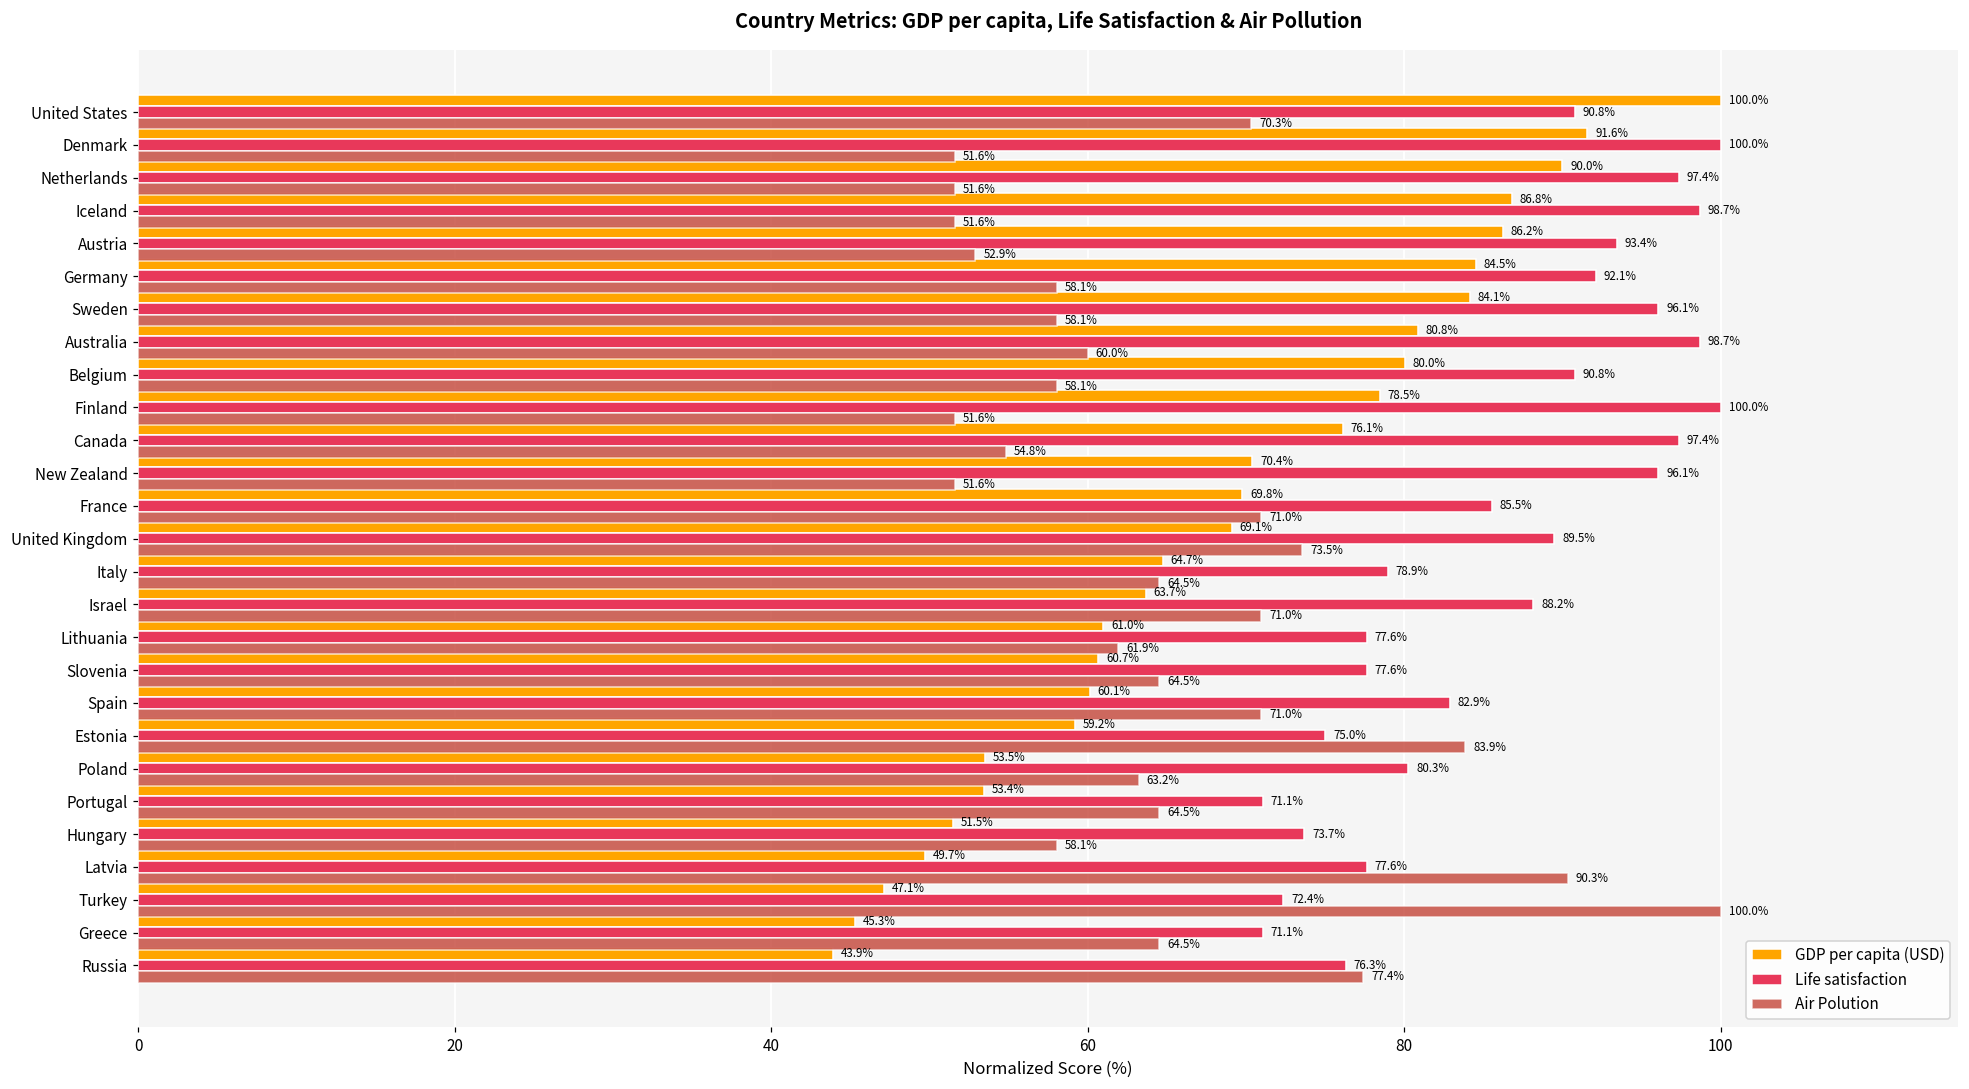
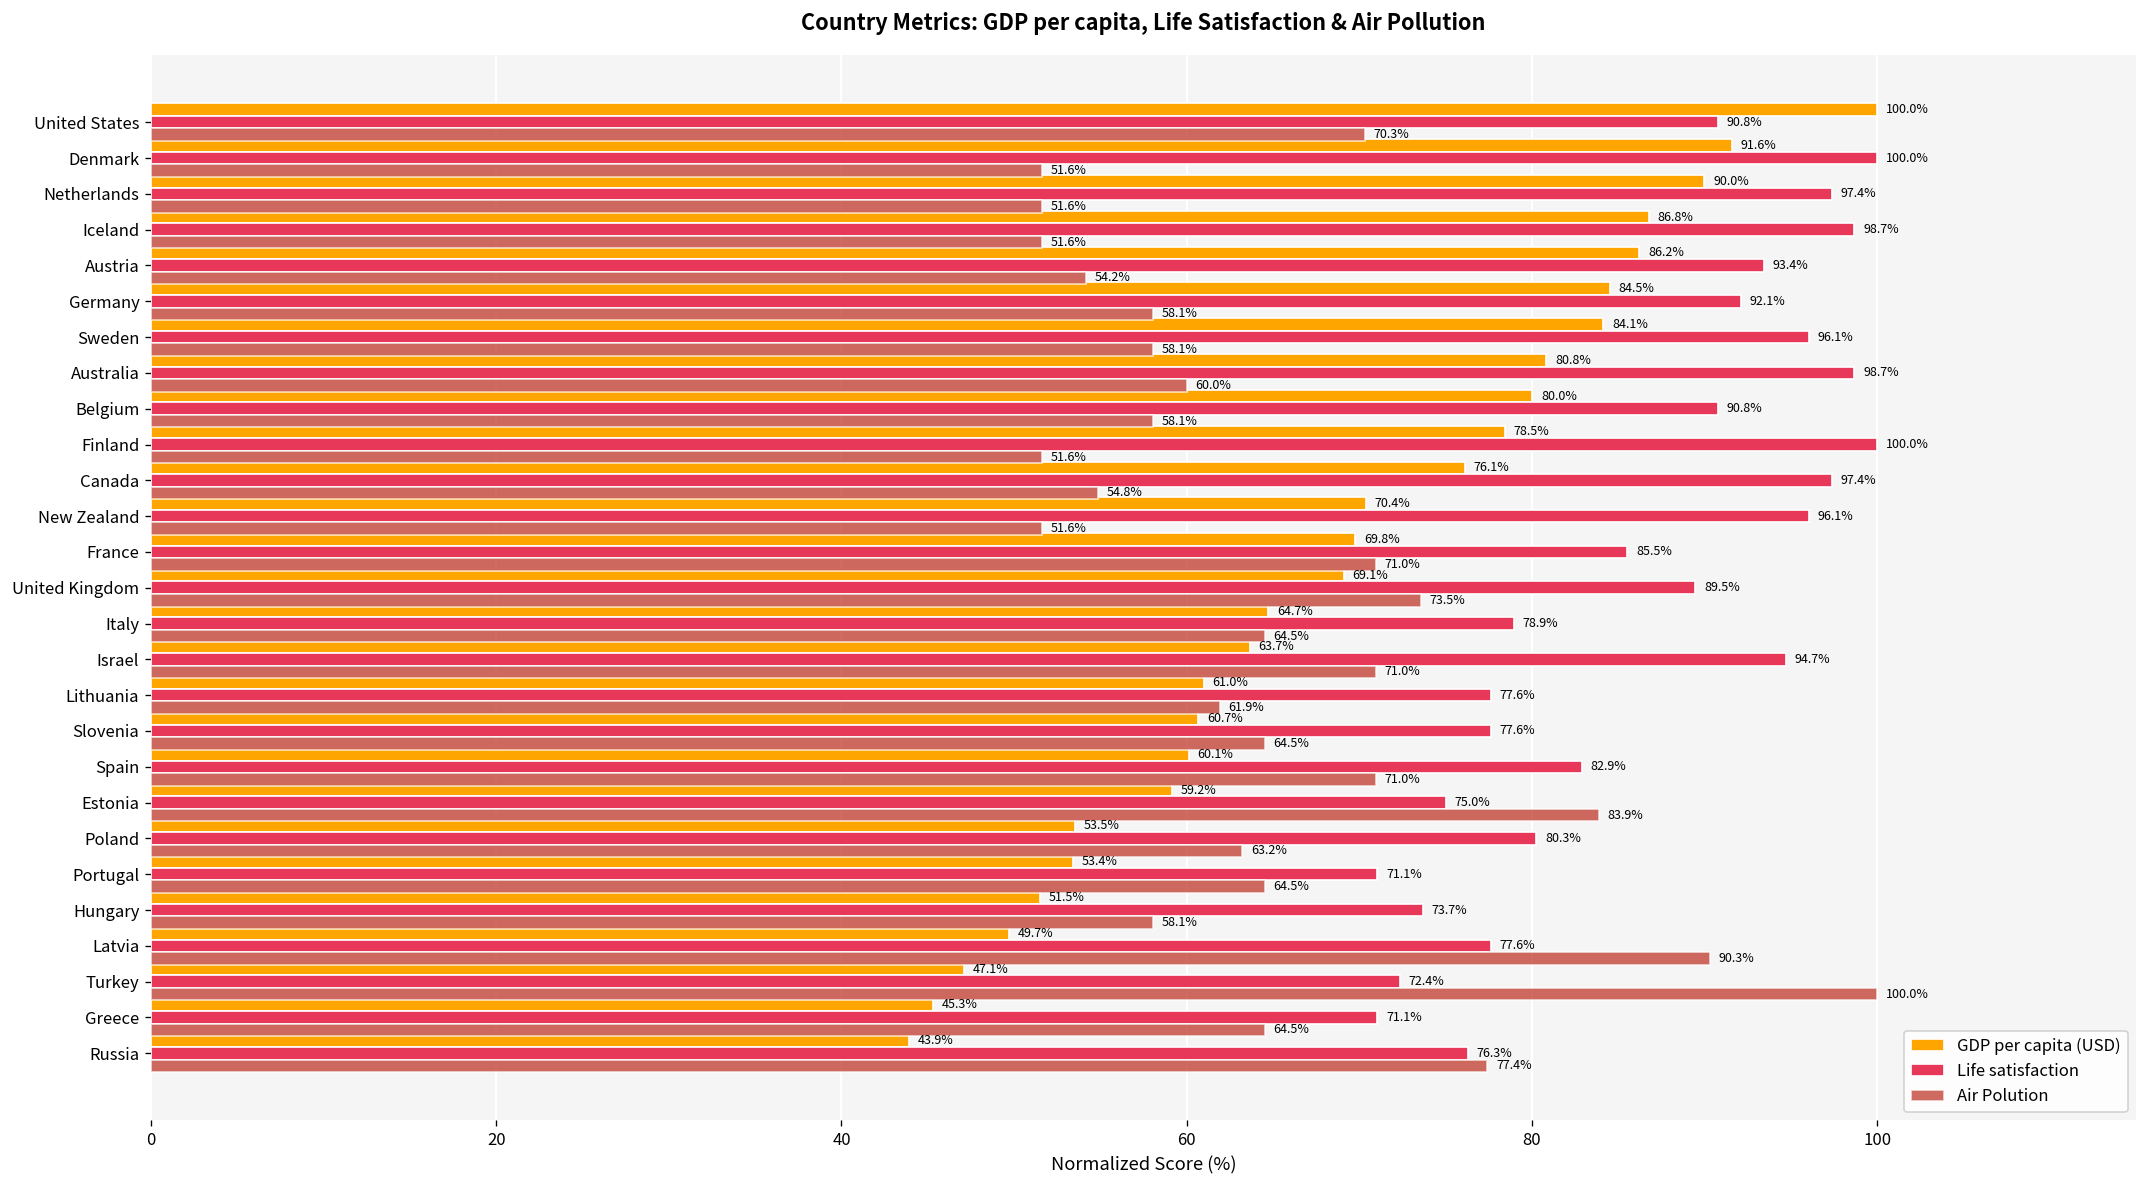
  {
    "GDP per capita (USD)": {
      "United States": "100.0%",
      "Denmark": "91.6%",
      "Netherlands": "90.0%",
      "Iceland": "86.8%",
      "Austria": "86.2%",
      "Germany": "84.5%",
      "Sweden": "84.1%",
      "Australia": "80.8%",
      "Belgium": "80.0%",
      "Finland": "78.5%",
      "Canada": "76.1%",
      "New Zealand": "70.4%",
      "France": "69.8%",
      "United Kingdom": "69.1%",
      "Italy": "64.7%",
      "Israel": "63.7%",
      "Lithuania": "61.0%",
      "Slovenia": "60.7%",
      "Spain": "60.1%",
      "Estonia": "59.2%",
      "Poland": "53.5%",
      "Portugal": "53.4%",
      "Hungary": "51.5%",
      "Latvia": "49.7%",
      "Turkey": "47.1%",
      "Greece": "45.3%",
      "Russia": "43.9%"
    },
    "Life satisfaction": {
      "United States": "90.8%",
      "Denmark": "100.0%",
      "Netherlands": "97.4%",
      "Iceland": "98.7%",
      "Austria": "93.4%",
      "Germany": "92.1%",
      "Sweden": "96.1%",
      "Australia": "98.7%",
      "Belgium": "90.8%",
      "Finland": "100.0%",
      "Canada": "97.4%",
      "New Zealand": "96.1%",
      "France": "85.5%",
      "United Kingdom": "89.5%",
      "Italy": "78.9%",
-     "Israel": "88.2%",
+     "Israel": "94.7%",
      "Lithuania": "77.6%",
      "Slovenia": "77.6%",
      "Spain": "82.9%",
      "Estonia": "75.0%",
      "Poland": "80.3%",
      "Portugal": "71.1%",
      "Hungary": "73.7%",
      "Latvia": "77.6%",
      "Turkey": "72.4%",
      "Greece": "71.1%",
      "Russia": "76.3%"
    },
    "Air Polution": {
      "United States": "70.3%",
      "Denmark": "51.6%",
      "Netherlands": "51.6%",
      "Iceland": "51.6%",
-     "Austria": "52.9%",
+     "Austria": "54.2%",
      "Germany": "58.1%",
      "Sweden": "58.1%",
      "Australia": "60.0%",
      "Belgium": "58.1%",
      "Finland": "51.6%",
      "Canada": "54.8%",
      "New Zealand": "51.6%",
      "France": "71.0%",
      "United Kingdom": "73.5%",
      "Italy": "64.5%",
      "Israel": "71.0%",
      "Lithuania": "61.9%",
      "Slovenia": "64.5%",
      "Spain": "71.0%",
      "Estonia": "83.9%",
      "Poland": "63.2%",
      "Portugal": "64.5%",
      "Hungary": "58.1%",
      "Latvia": "90.3%",
      "Turkey": "100.0%",
      "Greece": "64.5%",
      "Russia": "77.4%"
    }
  }
